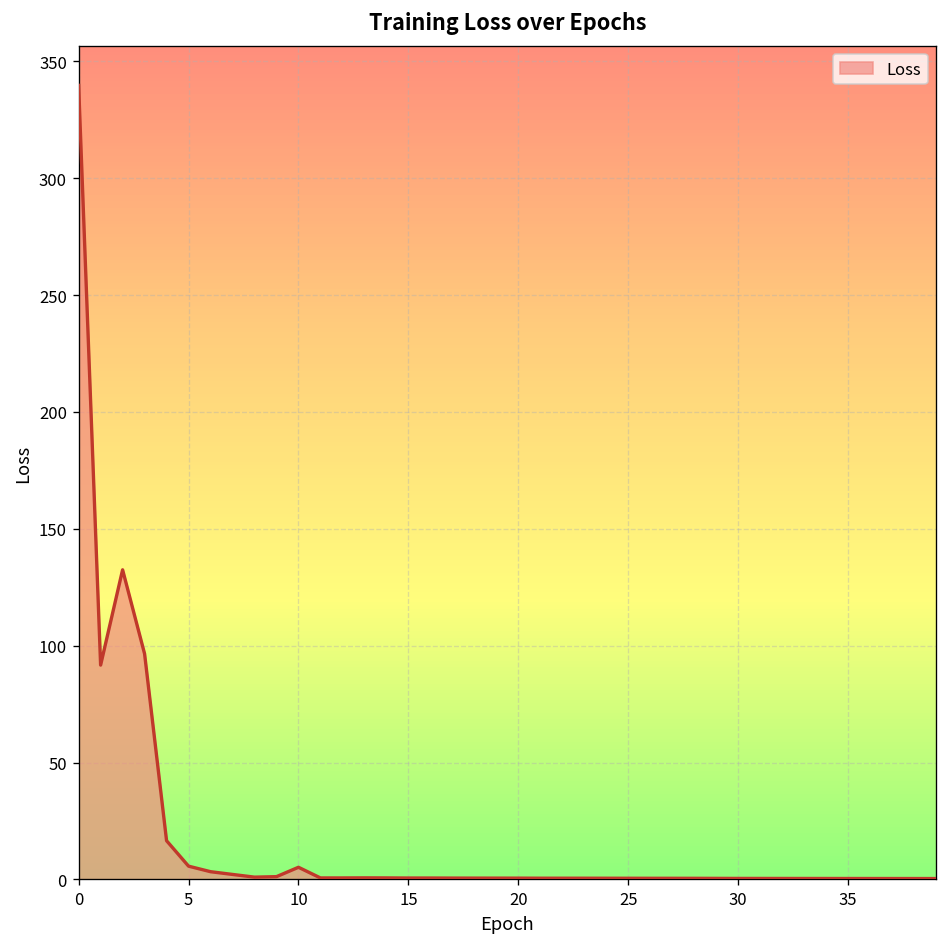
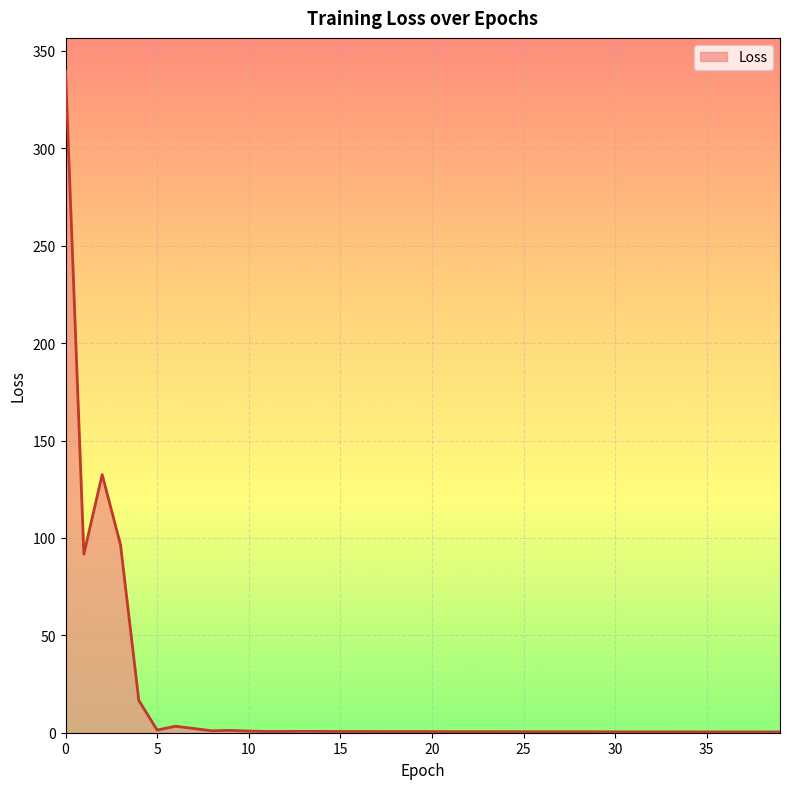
  {
    "0": 340,
-   "5": 6,
-   "10": 5,
+   "5": 1,
+   "10": 1,
    "15": 1,
    "20": 1,
    "25": 1,
    "30": 0,
    "35": 0
  }
